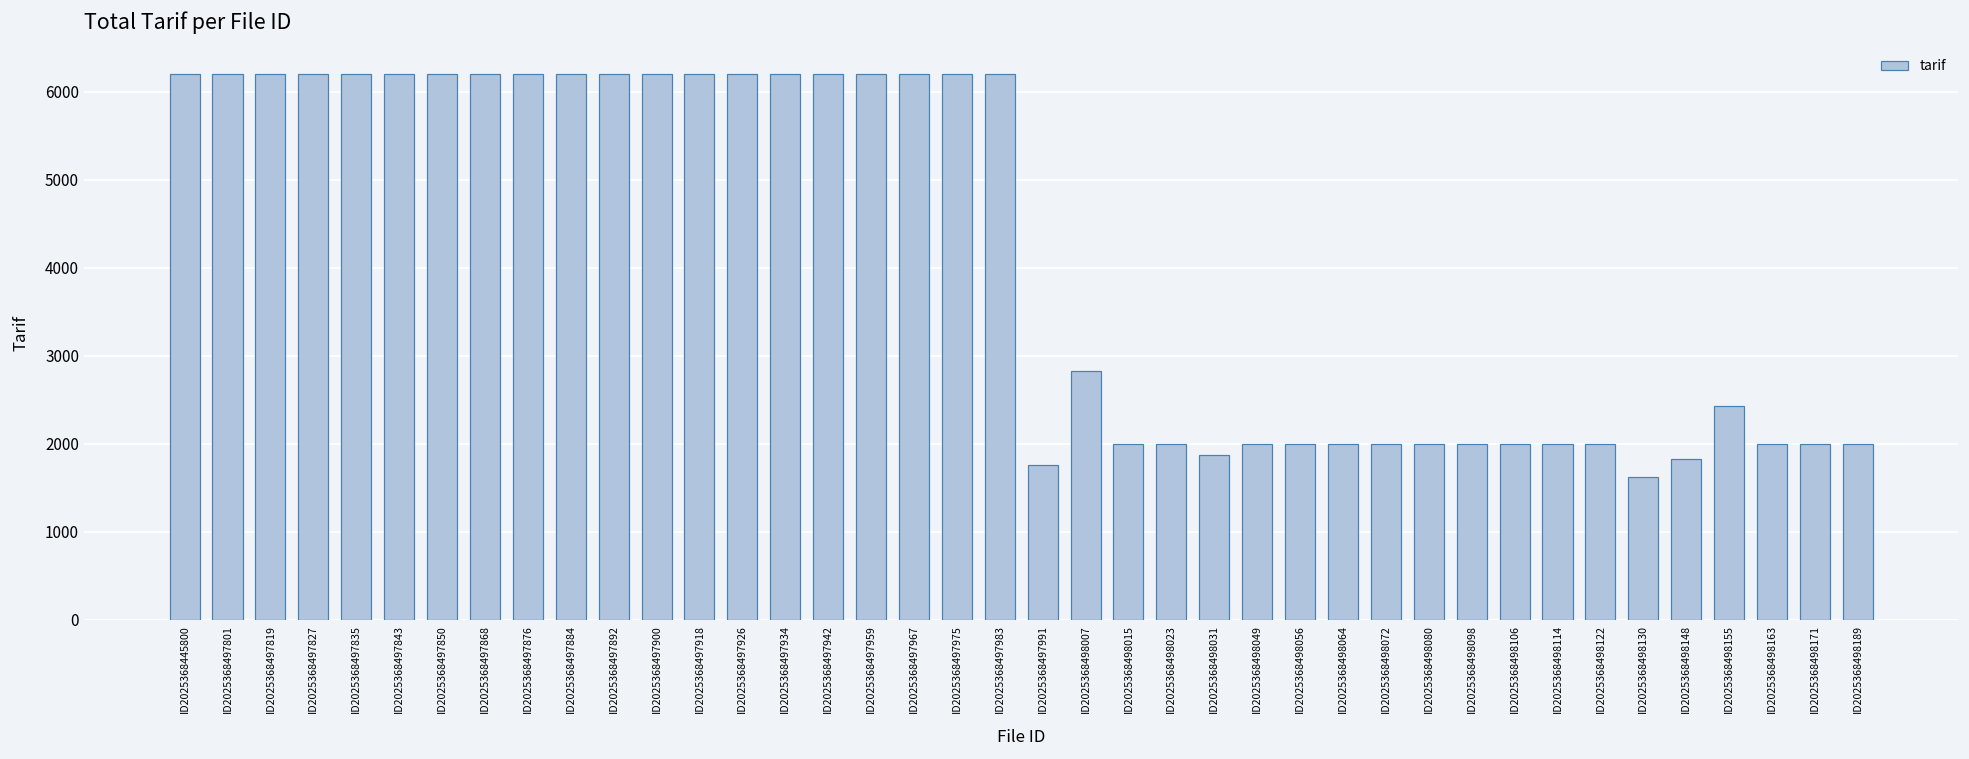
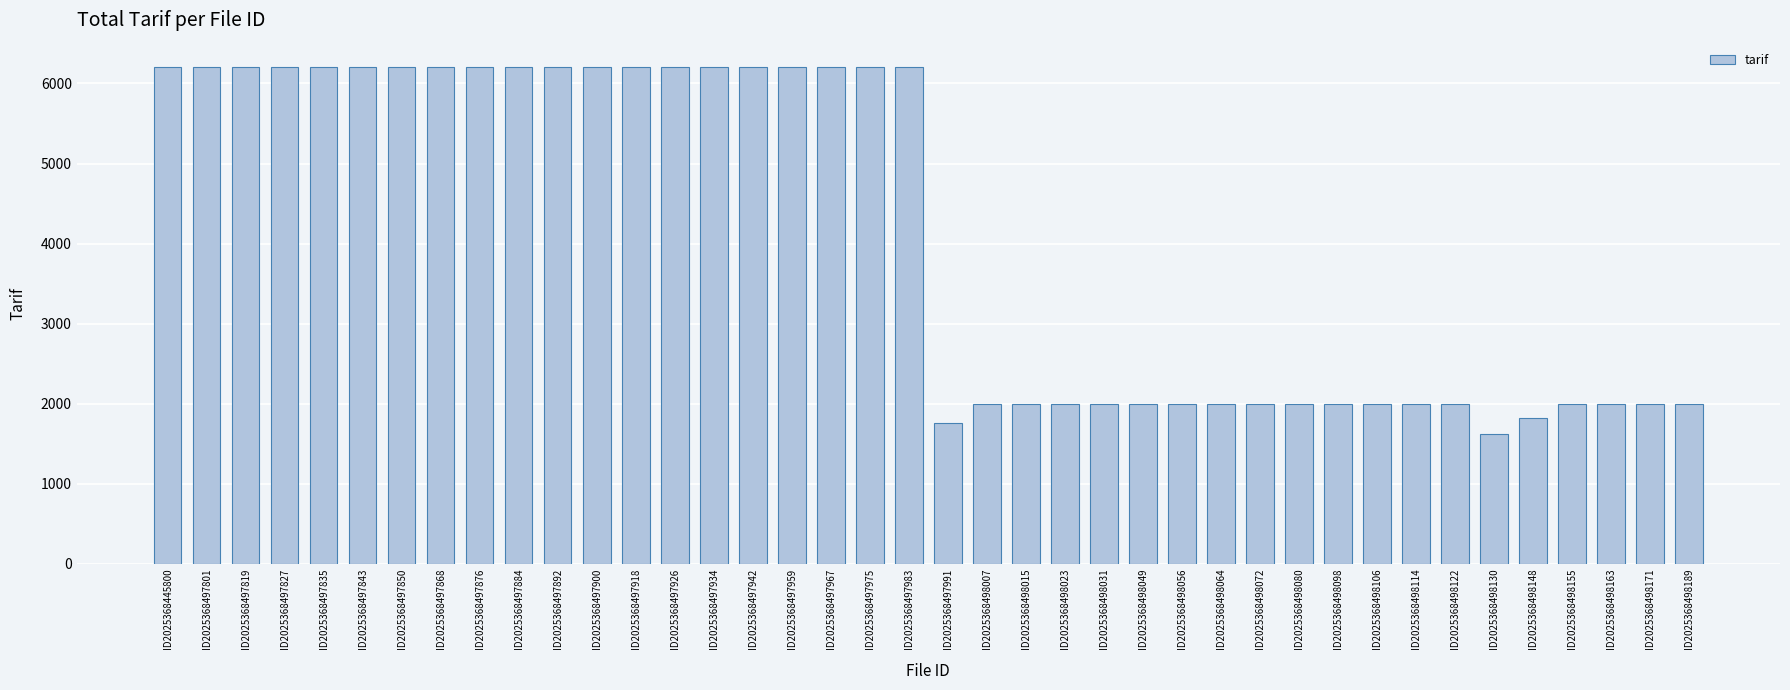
  {
    "ID2025368445800": 6200,
    "ID2025368497801": 6200,
    "ID2025368497819": 6200,
    "ID2025368497827": 6200,
    "ID2025368497835": 6200,
    "ID2025368497843": 6200,
    "ID2025368497850": 6200,
    "ID2025368497868": 6200,
    "ID2025368497876": 6200,
    "ID2025368497884": 6200,
    "ID2025368497892": 6200,
    "ID2025368497900": 6200,
    "ID2025368497918": 6200,
    "ID2025368497926": 6200,
    "ID2025368497934": 6200,
    "ID2025368497942": 6200,
    "ID2025368497959": 6200,
    "ID2025368497967": 6200,
    "ID2025368497975": 6200,
    "ID2025368497983": 6200,
    "ID2025368497991": 1800,
-   "ID2025368498007": 2800,
+   "ID2025368498007": 2000,
    "ID2025368498015": 2000,
    "ID2025368498023": 2000,
-   "ID2025368498031": 1900,
+   "ID2025368498031": 2000,
    "ID2025368498049": 2000,
    "ID2025368498056": 2000,
    "ID2025368498064": 2000,
    "ID2025368498072": 2000,
    "ID2025368498080": 2000,
    "ID2025368498098": 2000,
    "ID2025368498106": 2000,
    "ID2025368498114": 2000,
    "ID2025368498122": 2000,
    "ID2025368498130": 1600,
    "ID2025368498148": 1800,
-   "ID2025368498155": 2400,
+   "ID2025368498155": 2000,
    "ID2025368498163": 2000,
    "ID2025368498171": 2000,
    "ID2025368498189": 2000
  }
